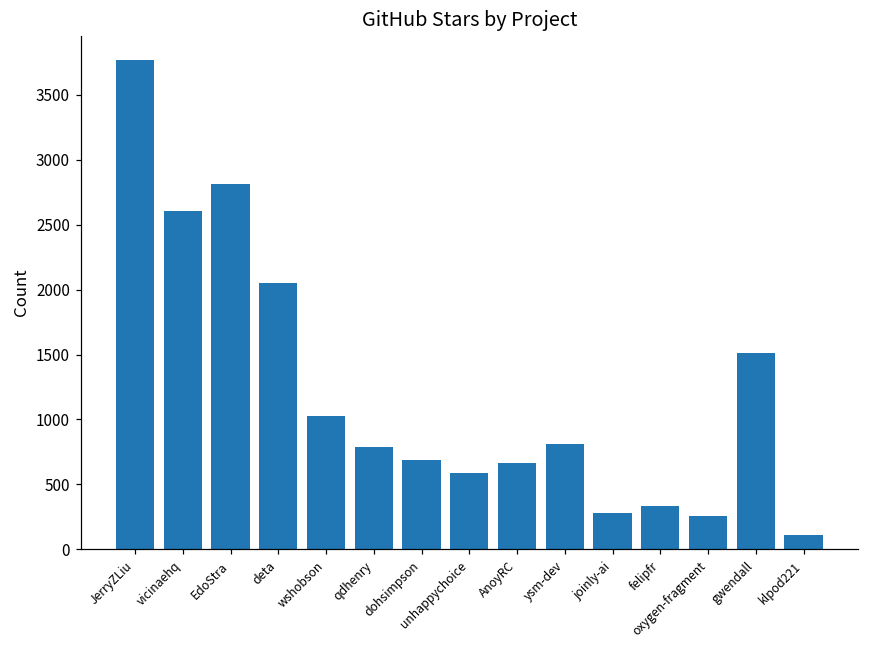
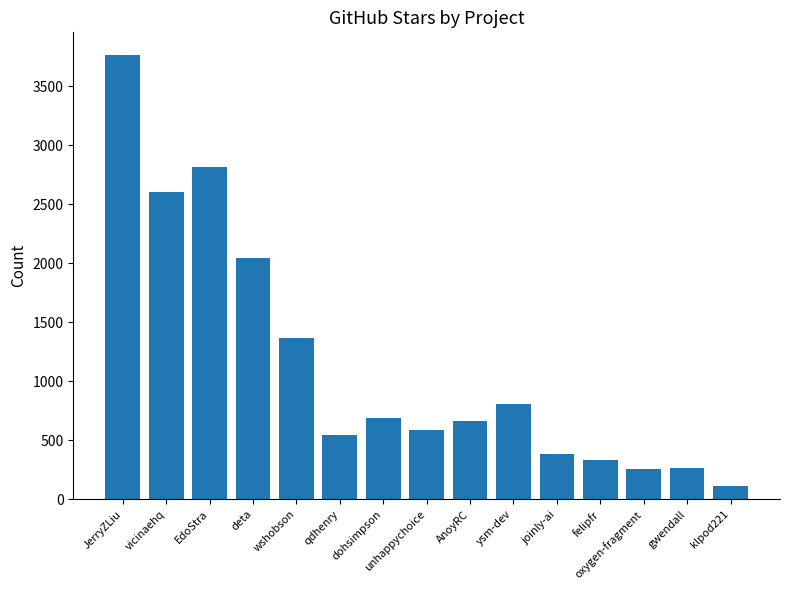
  {
    "JerryZLiu": 3770,
    "vicinaehq": 2610,
    "EdoStra": 2820,
    "deta": 2050,
-   "wshobson": 1030,
-   "qdhenry": 790,
+   "wshobson": 1370,
+   "qdhenry": 550,
    "dohsimpson": 690,
    "unhappychoice": 590,
    "AnoyRC": 670,
    "ysm-dev": 810,
-   "joinly-ai": 280,
+   "joinly-ai": 380,
    "felipfr": 330,
    "oxygen-fragment": 260,
-   "gwendall": 1510,
+   "gwendall": 260,
    "klpod221": 110
  }
